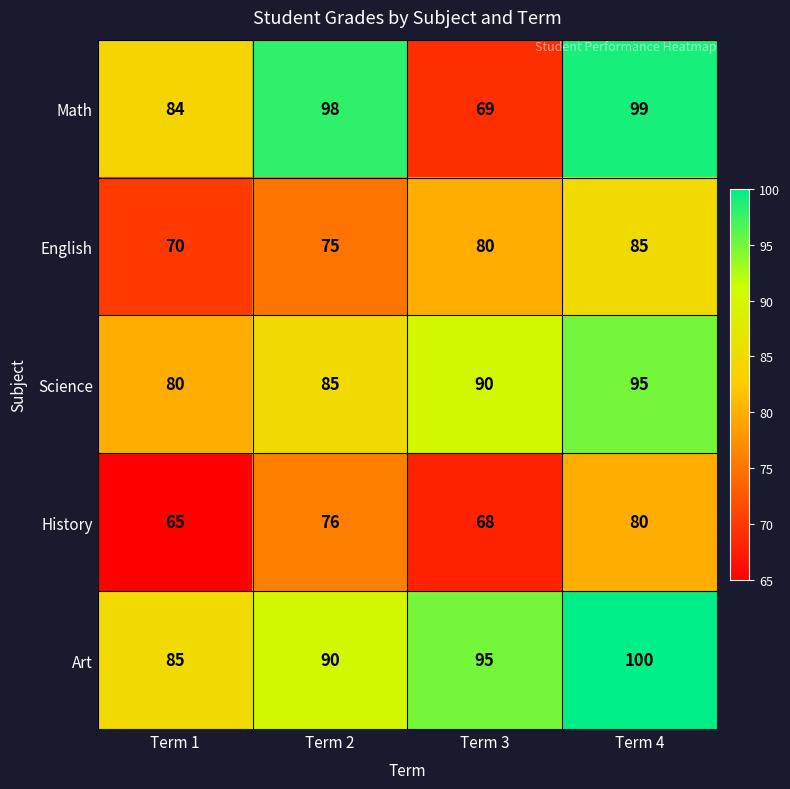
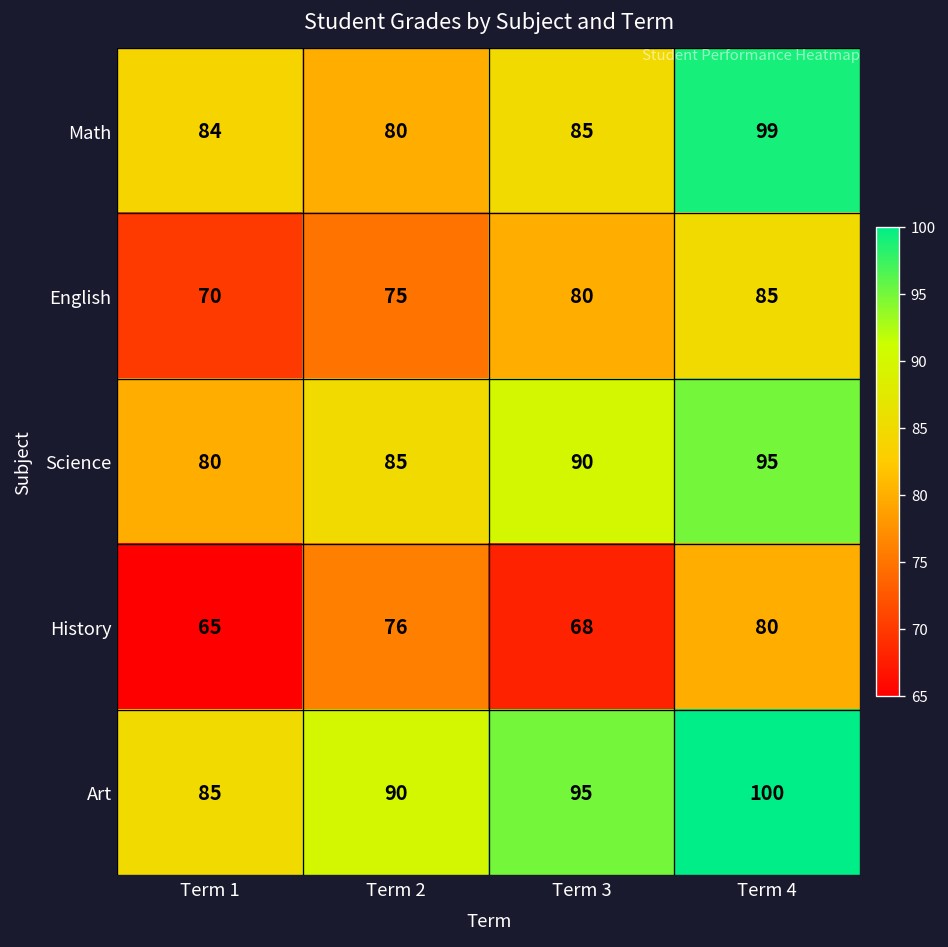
  {
    "Math": {
      "Term 1": 84,
-     "Term 2": 98,
-     "Term 3": 69
+     "Term 2": 80,
+     "Term 3": 85
    },
    "English": {
      "Term 1": 70,
      "Term 2": 75,
      "Term 3": 80,
      "Term 4": 85
    },
    "Science": {
      "Term 1": 80,
      "Term 2": 85,
      "Term 3": 90,
      "Term 4": 95
    },
    "History": {
      "Term 1": 65,
      "Term 2": 76,
      "Term 3": 68,
      "Term 4": 80
    },
    "Art": {
      "Term 1": 85,
      "Term 2": 90,
      "Term 3": 95,
      "Term 4": 100
    }
  }
